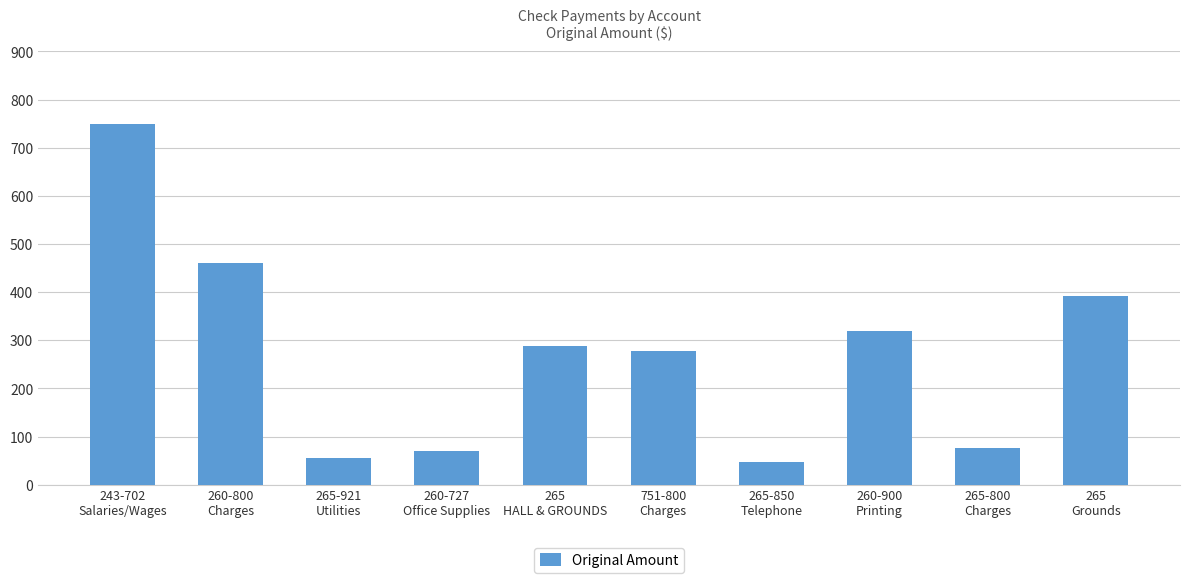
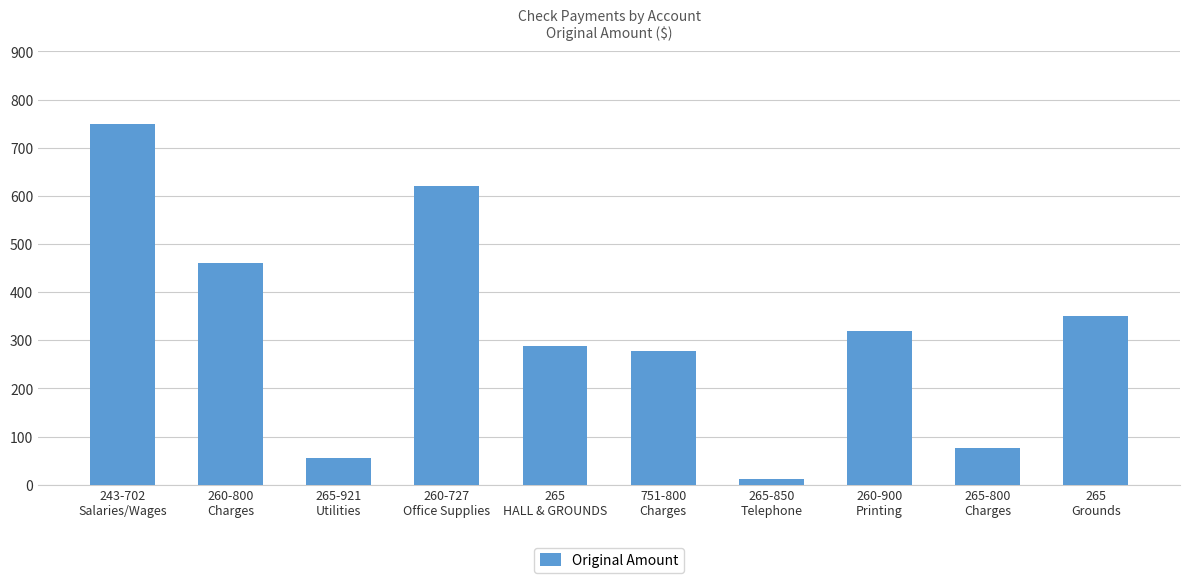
  {
    "243-702 Salaries/Wages": 750,
    "260-800 Charges": 460,
    "265-921 Utilities": 50,
-   "260-727 Office Supplies": 70,
+   "260-727 Office Supplies": 620,
    "265 HALL & GROUNDS": 290,
    "751-800 Charges": 280,
-   "265-850 Telephone": 50,
+   "265-850 Telephone": 10,
    "260-900 Printing": 320,
    "265-800 Charges": 80,
-   "265 Grounds": 390
+   "265 Grounds": 350
  }
